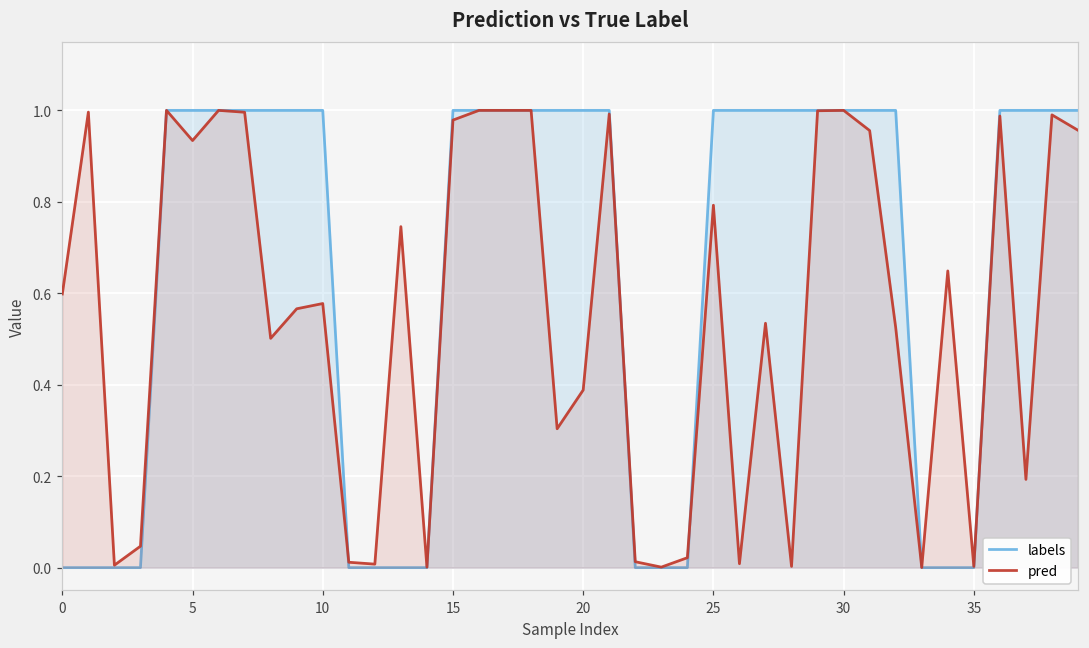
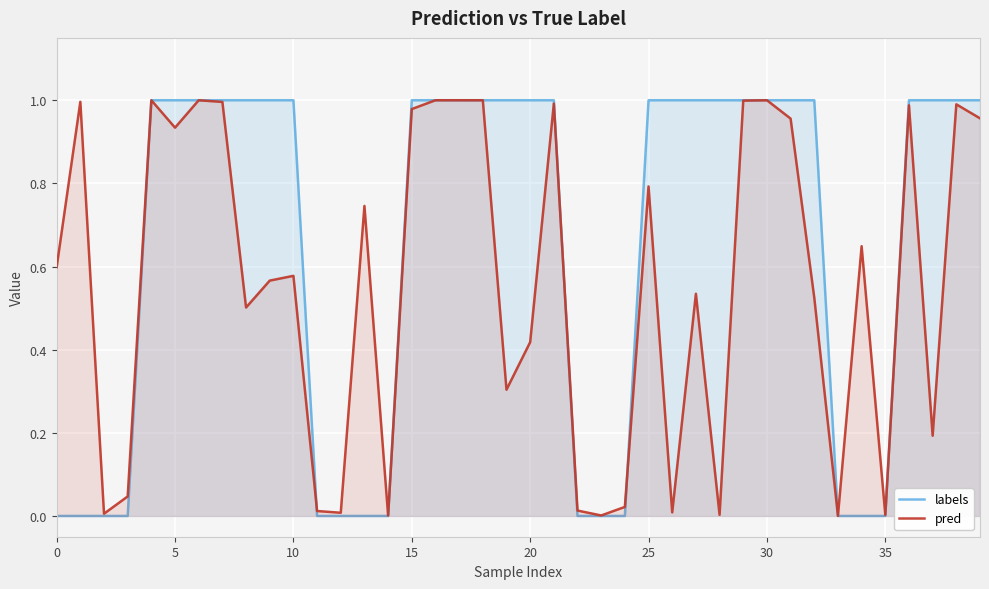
  {
    "labels": {
      "0": 0.00,
      "5": 1.00,
      "10": 1.00,
      "15": 1.00,
      "20": 1.00,
      "25": 1.00
    },
    "pred": {
      "0": 0.60,
      "5": 0.93,
      "10": 0.58,
      "15": 0.98,
-     "20": 0.39,
+     "20": 0.42,
      "25": 0.79
    }
  }
